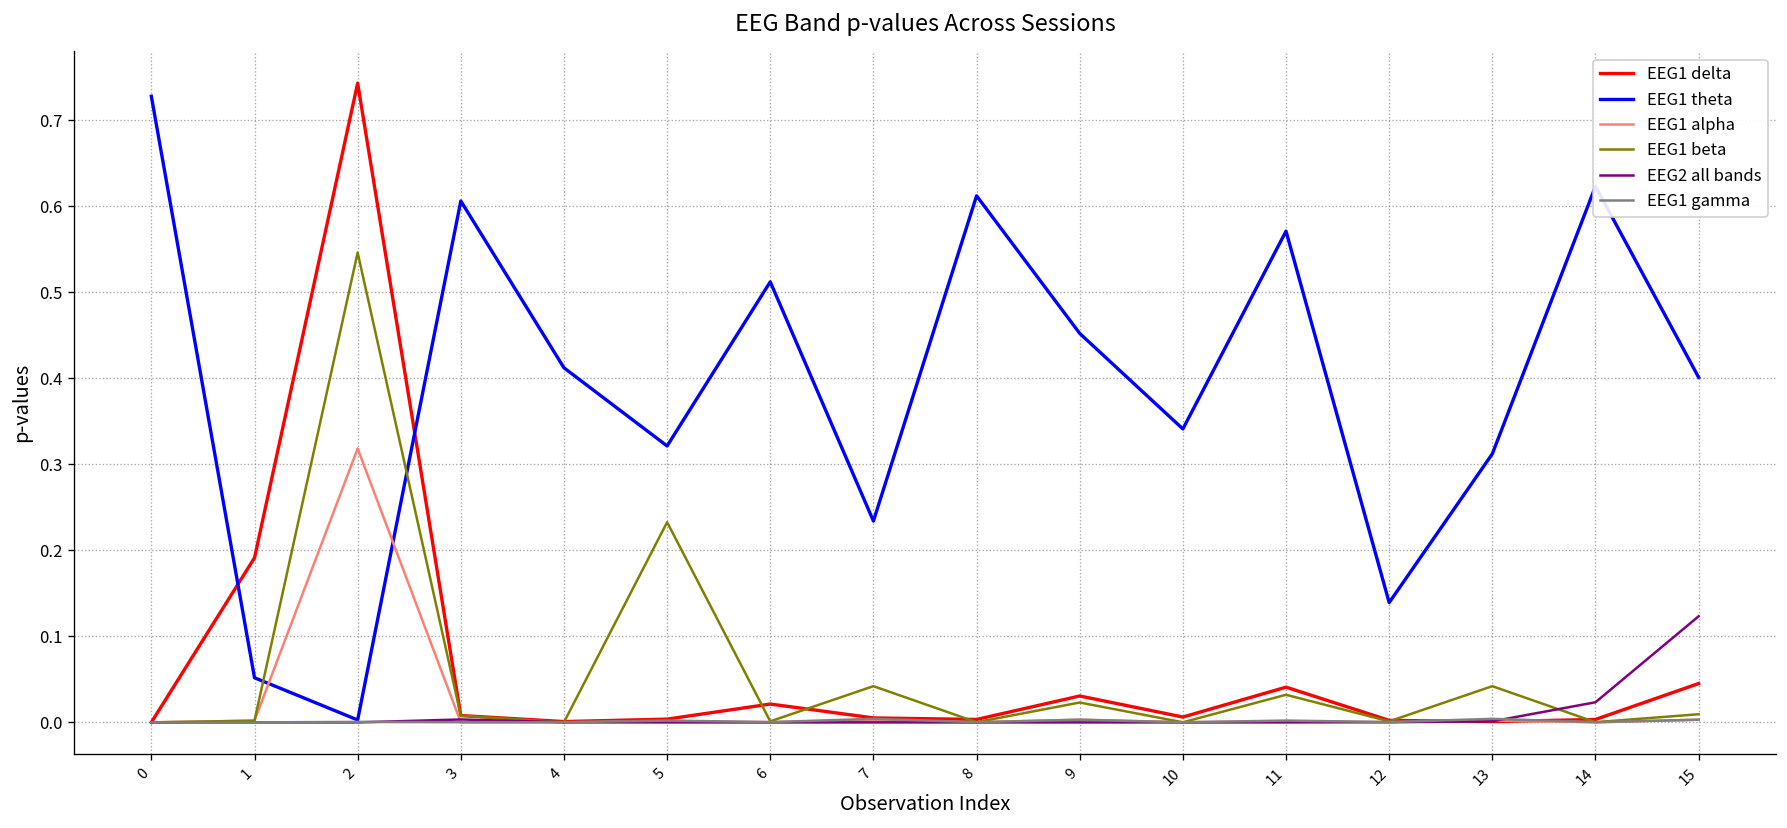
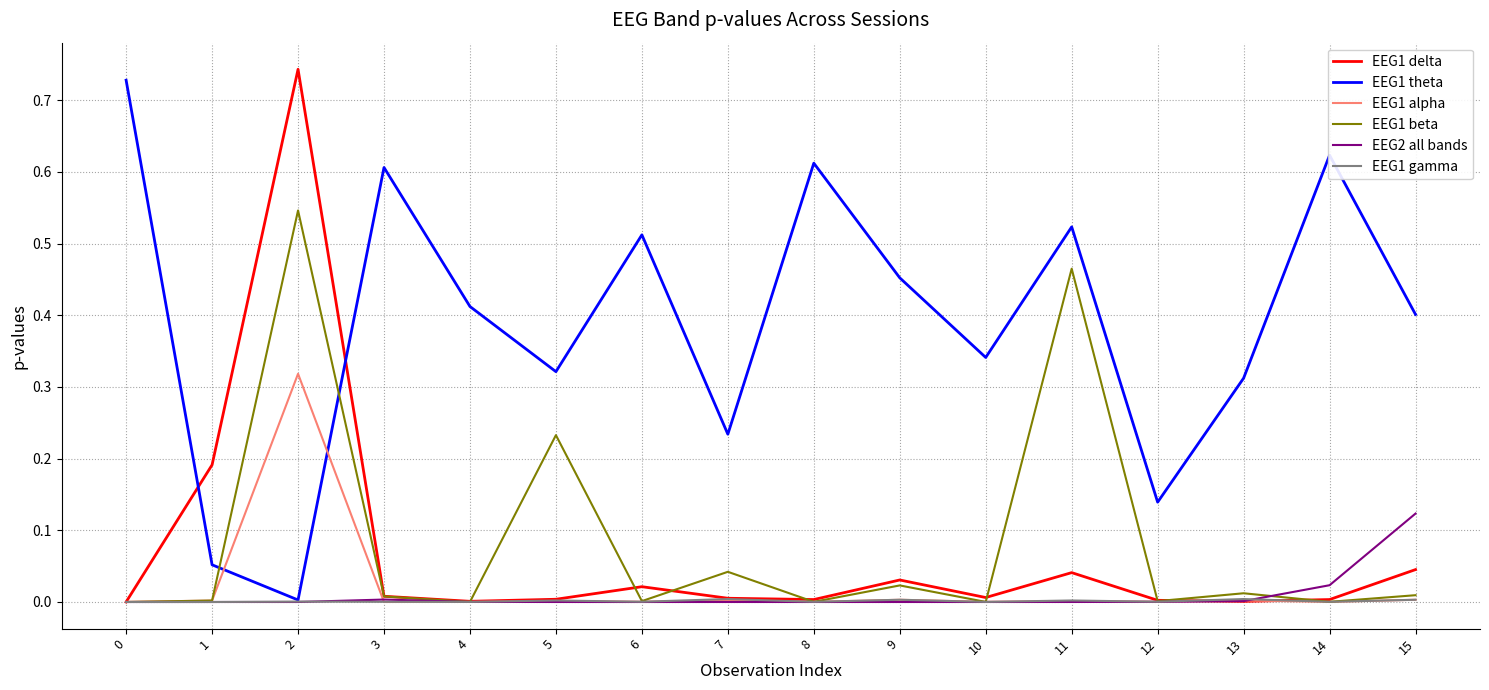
  {
    "EEG1 delta": {
      "1": 0.19,
      "2": 0.74,
      "6": 0.02,
      "9": 0.03,
      "10": 0.01,
      "11": 0.04,
      "15": 0.05
    },
    "EEG1 theta": {
      "0": 0.73,
      "1": 0.05,
      "3": 0.61,
      "4": 0.41,
      "5": 0.32,
      "6": 0.51,
      "7": 0.23,
      "8": 0.61,
      "9": 0.45,
      "10": 0.34,
-     "11": 0.57,
+     "11": 0.52,
      "12": 0.14,
      "13": 0.31,
      "15": 0.40
    },
    "EEG1 alpha": {
      "2": 0.32
    },
    "EEG1 beta": {
      "2": 0.55,
      "5": 0.23,
      "7": 0.04,
      "9": 0.02,
-     "11": 0.03,
-     "13": 0.04,
+     "11": 0.47,
+     "13": 0.01,
      "15": 0.01
    },
    "EEG2 all bands": {
      "14": 0.02,
      "15": 0.12
    }
  }
